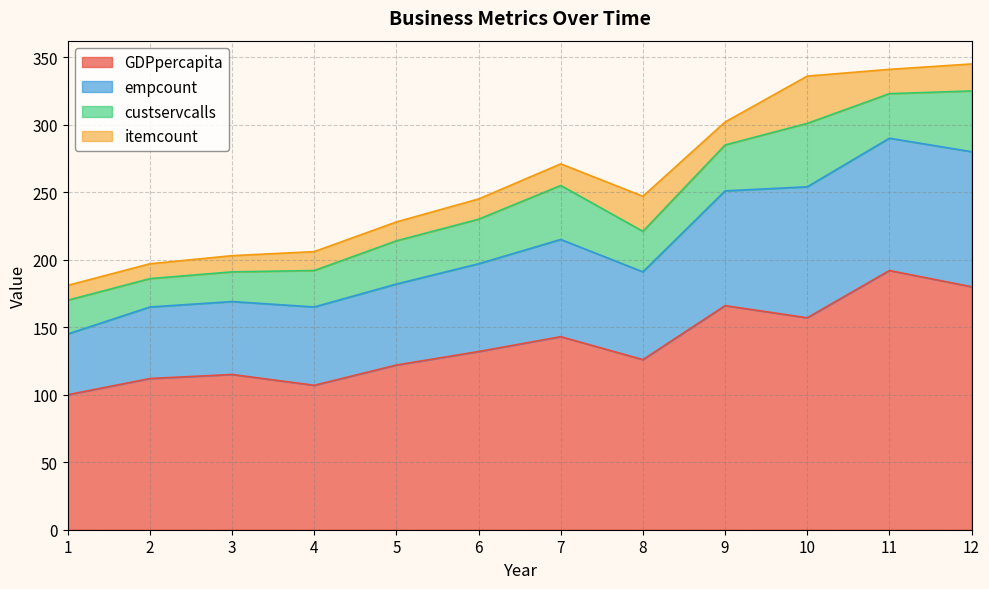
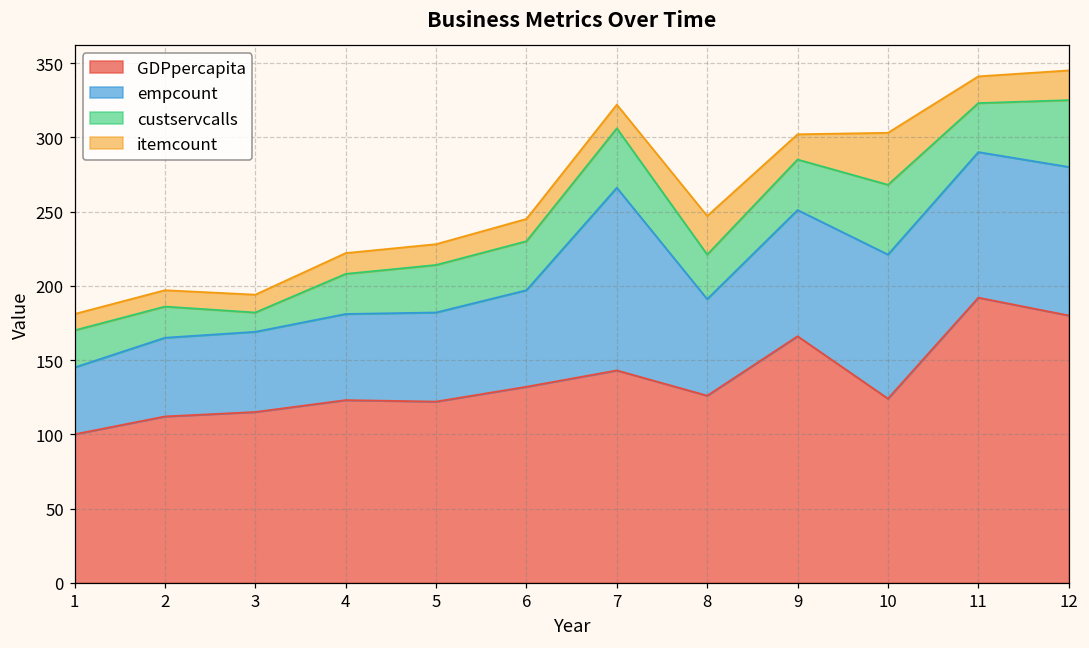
  {
    "GDPpercapita": {
      "1": 100,
      "2": 112,
      "3": 115,
-     "4": 107,
+     "4": 123,
      "5": 122,
      "6": 132,
      "7": 143,
      "8": 126,
      "9": 166,
-     "10": 157,
+     "10": 124,
      "11": 192,
      "12": 180
    },
    "empcount": {
      "1": 45,
      "2": 53,
      "3": 54,
      "4": 58,
      "5": 60,
      "6": 65,
-     "7": 72,
+     "7": 123,
      "8": 65,
      "9": 85,
      "10": 97,
      "11": 98,
      "12": 100
    },
    "custservcalls": {
      "1": 25,
      "2": 21,
-     "3": 22,
+     "3": 13,
      "4": 27,
      "5": 32,
      "6": 33,
      "7": 40,
      "8": 30,
      "9": 34,
      "10": 47,
      "11": 33,
      "12": 45
    },
    "itemcount": {
      "1": 11,
      "2": 11,
      "3": 12,
      "4": 14,
      "5": 14,
      "6": 15,
      "7": 16,
      "8": 26,
      "9": 17,
      "10": 35,
      "11": 18,
      "12": 20
    }
  }
